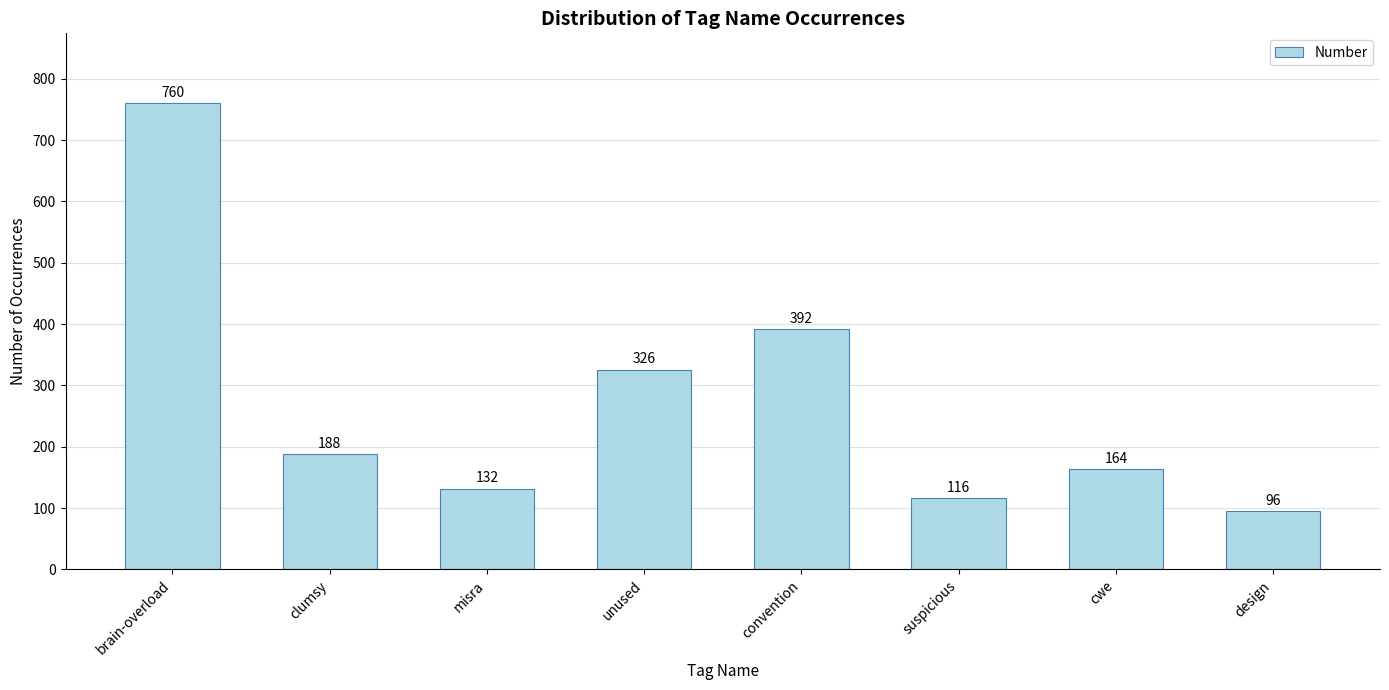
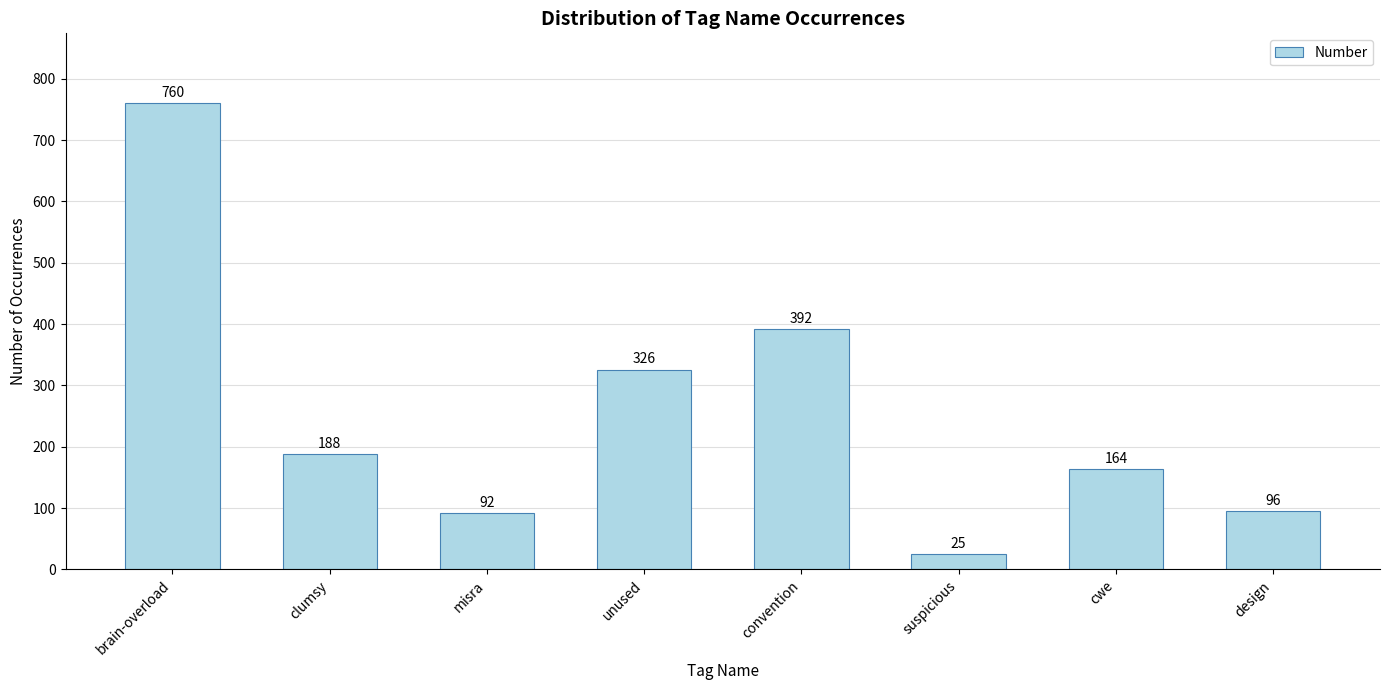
  {
    "brain-overload": 760,
    "clumsy": 188,
-   "misra": 132,
+   "misra": 92,
    "unused": 326,
    "convention": 392,
-   "suspicious": 116,
+   "suspicious": 25,
    "cwe": 164,
    "design": 96
  }
